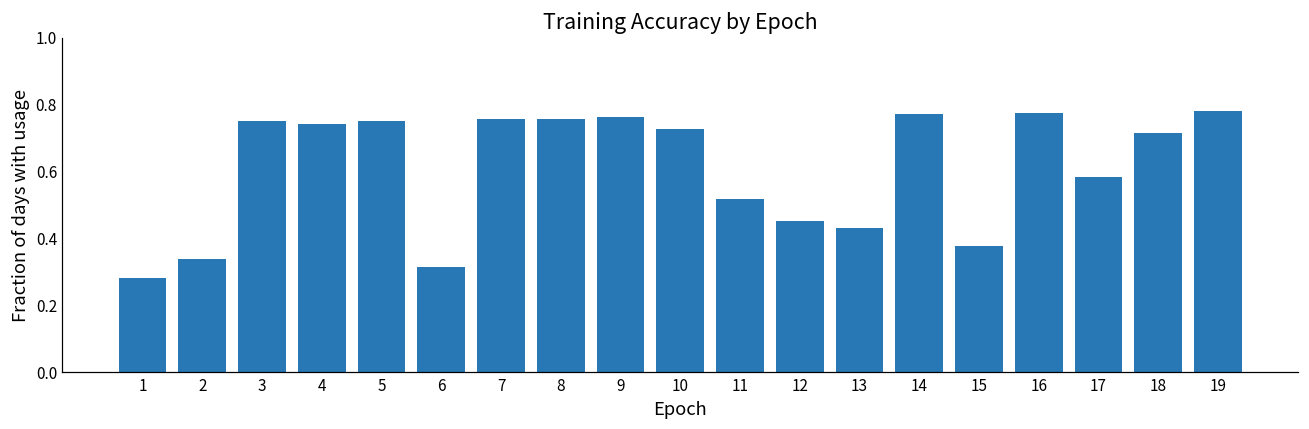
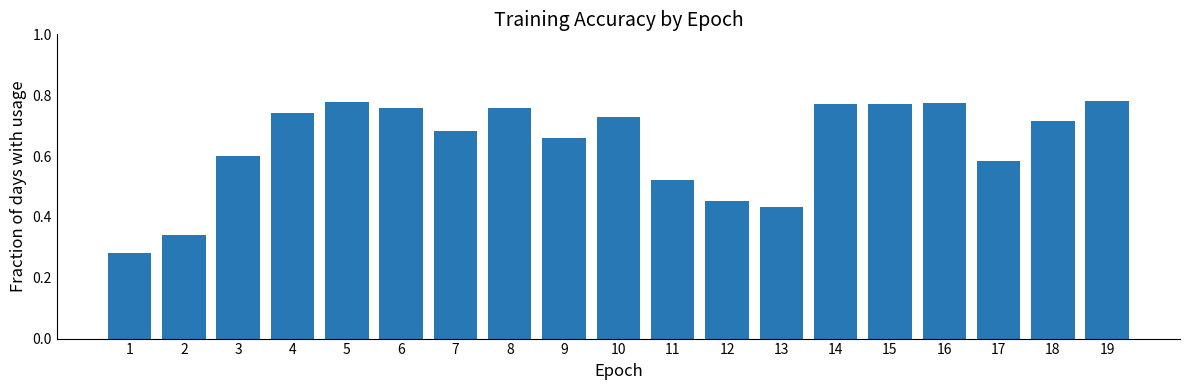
  {
    "1": 0.28,
    "2": 0.34,
-   "3": 0.75,
+   "3": 0.60,
    "4": 0.74,
-   "5": 0.75,
-   "6": 0.32,
-   "7": 0.76,
+   "5": 0.78,
+   "6": 0.76,
+   "7": 0.68,
    "8": 0.76,
-   "9": 0.76,
+   "9": 0.66,
    "10": 0.73,
    "11": 0.52,
    "12": 0.45,
    "13": 0.43,
    "14": 0.77,
-   "15": 0.38,
+   "15": 0.77,
    "16": 0.78,
    "17": 0.58,
    "18": 0.72,
    "19": 0.78
  }
